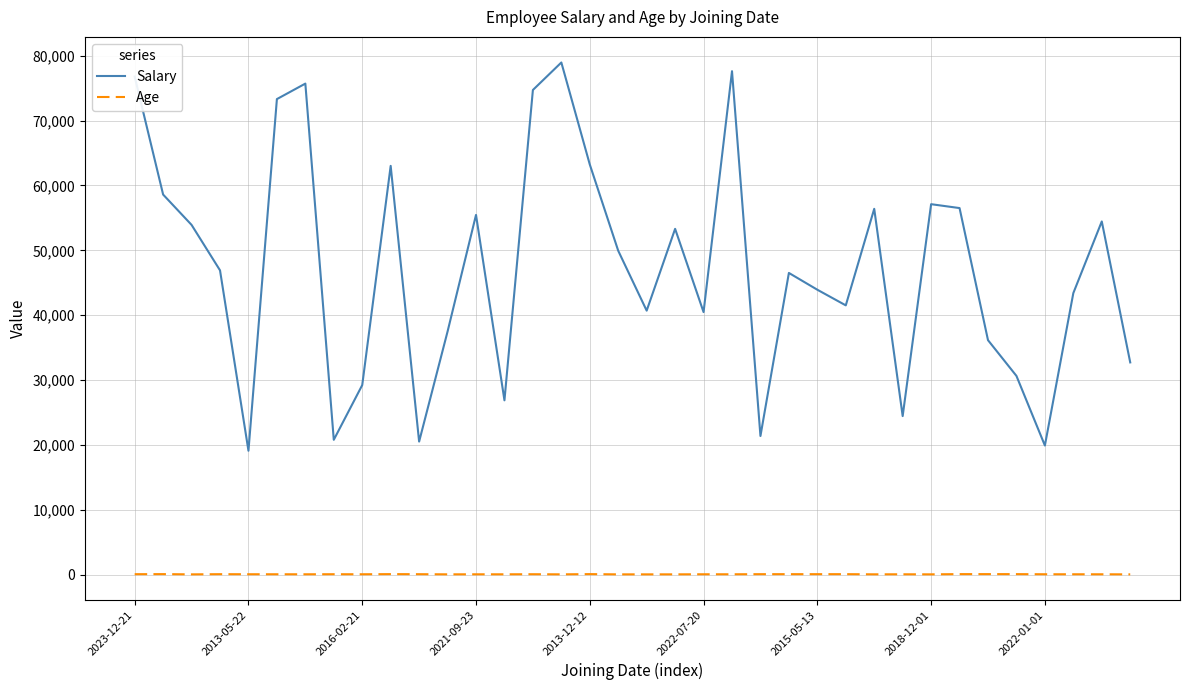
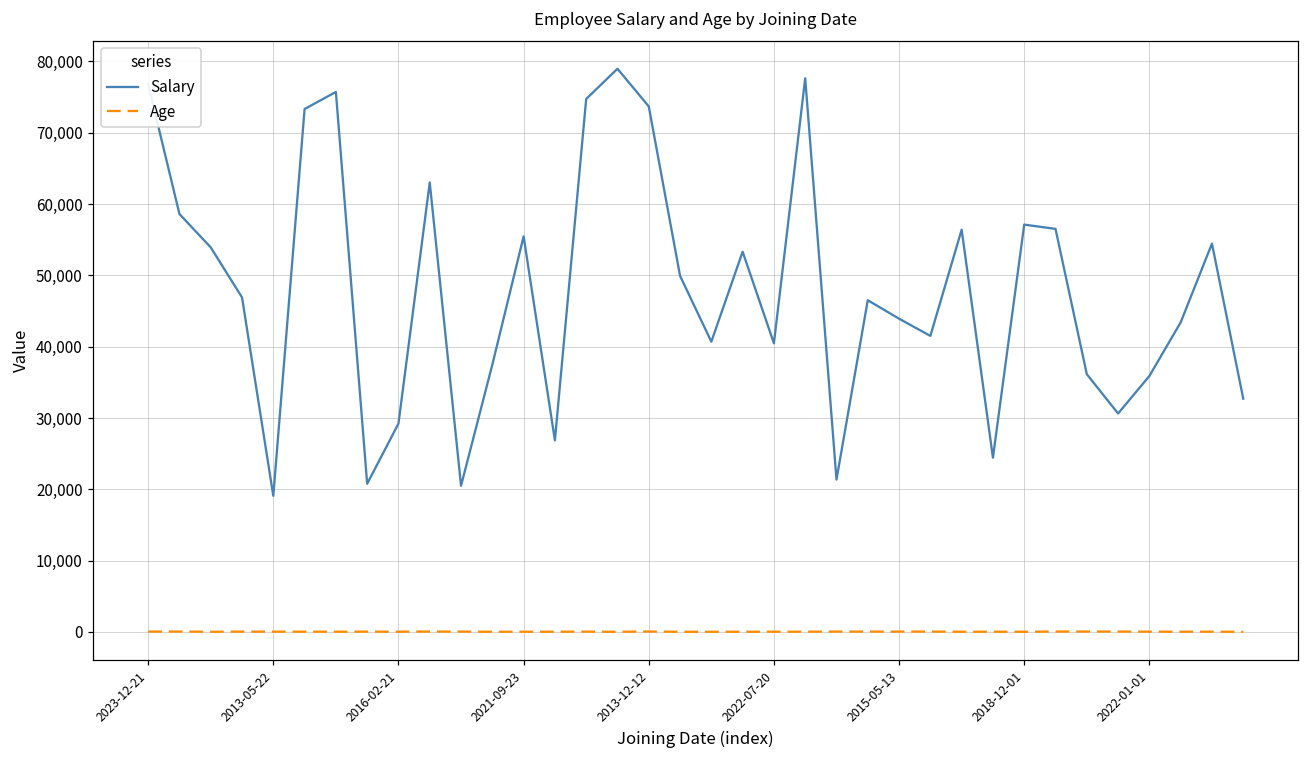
  {
    "Salary": {
      "2013-05-22": "19,000",
      "2016-02-21": "29,000",
      "2021-09-23": "55,000",
-     "2013-12-12": "63,000",
+     "2013-12-12": "74,000",
      "2022-07-20": "40,000",
      "2015-05-13": "44,000",
      "2018-12-01": "57,000",
-     "2022-01-01": "20,000"
+     "2022-01-01": "36,000"
    },
    "Age": {
      "2023-12-21": "0",
      "2013-05-22": "0",
      "2016-02-21": "0",
      "2021-09-23": "0",
      "2013-12-12": "0",
      "2022-07-20": "0",
      "2015-05-13": "0",
      "2018-12-01": "0",
      "2022-01-01": "0"
    }
  }
